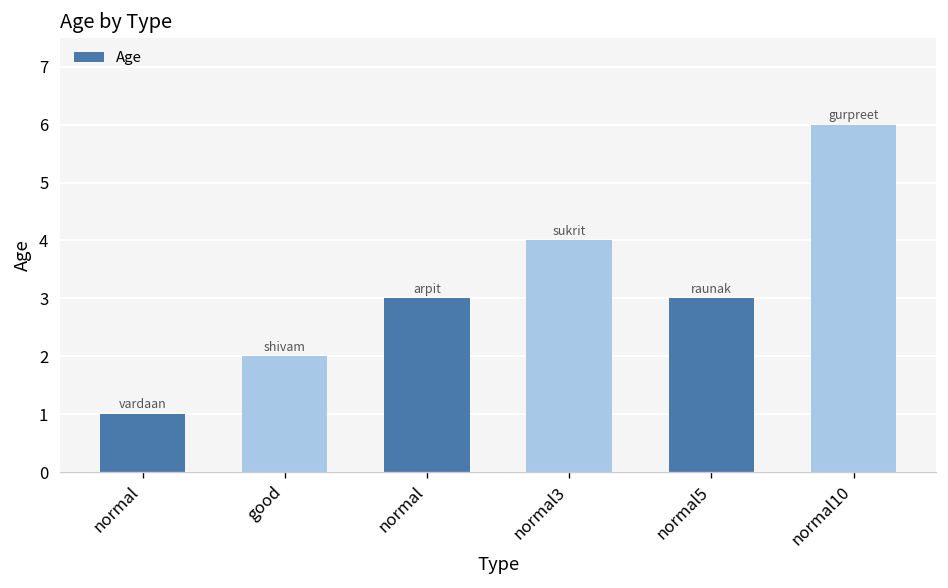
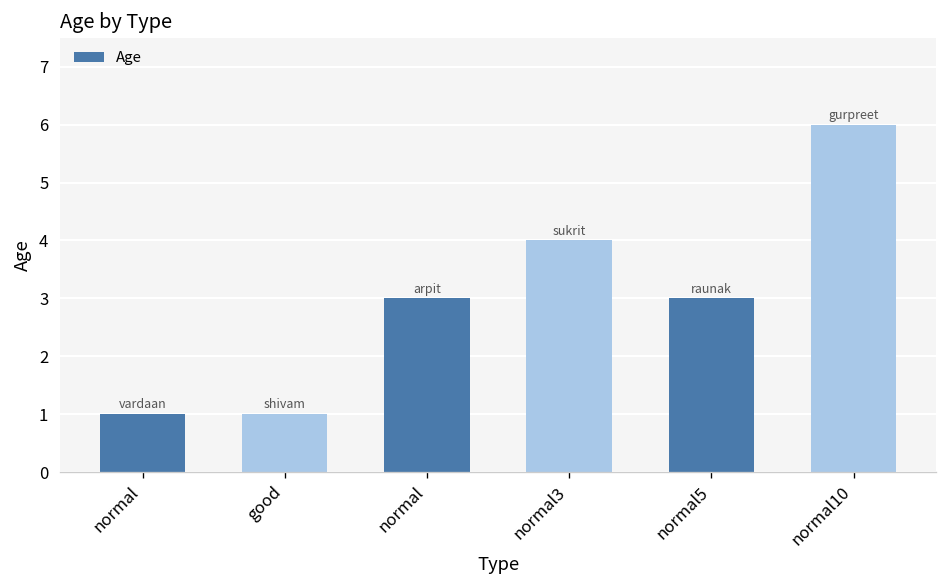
  {
-   "good": 2,
+   "good": 1,
    "normal3": 4,
    "normal5": 3,
    "normal10": 6
  }
